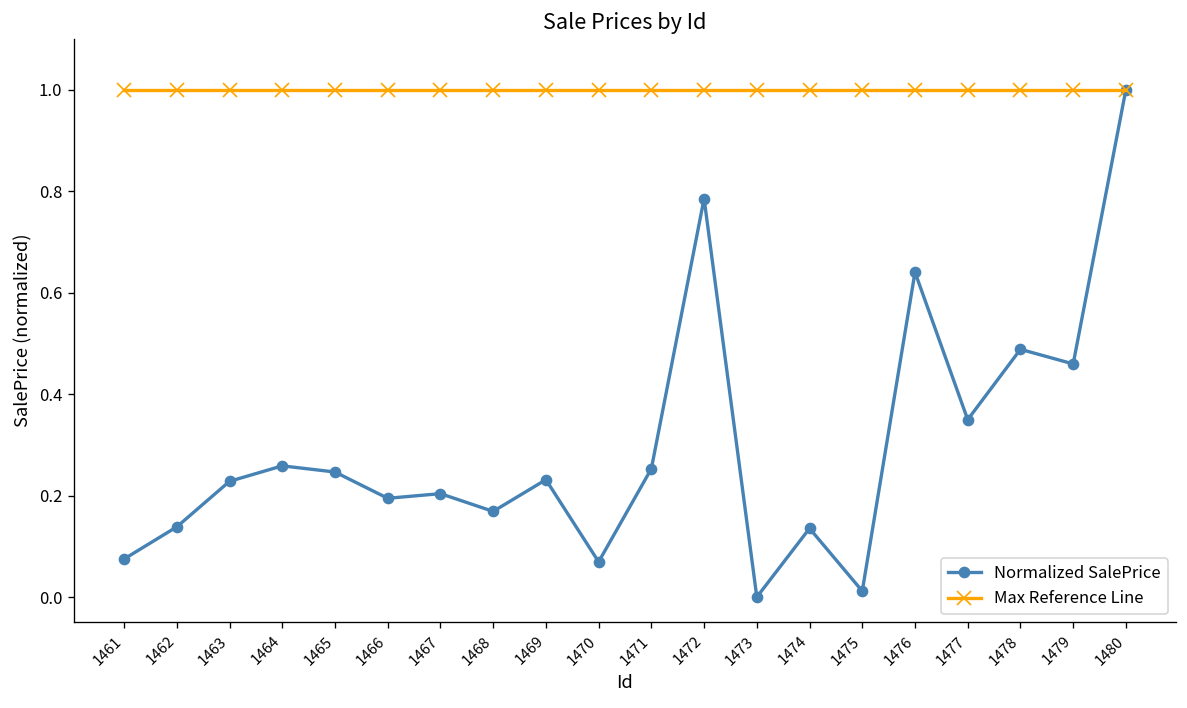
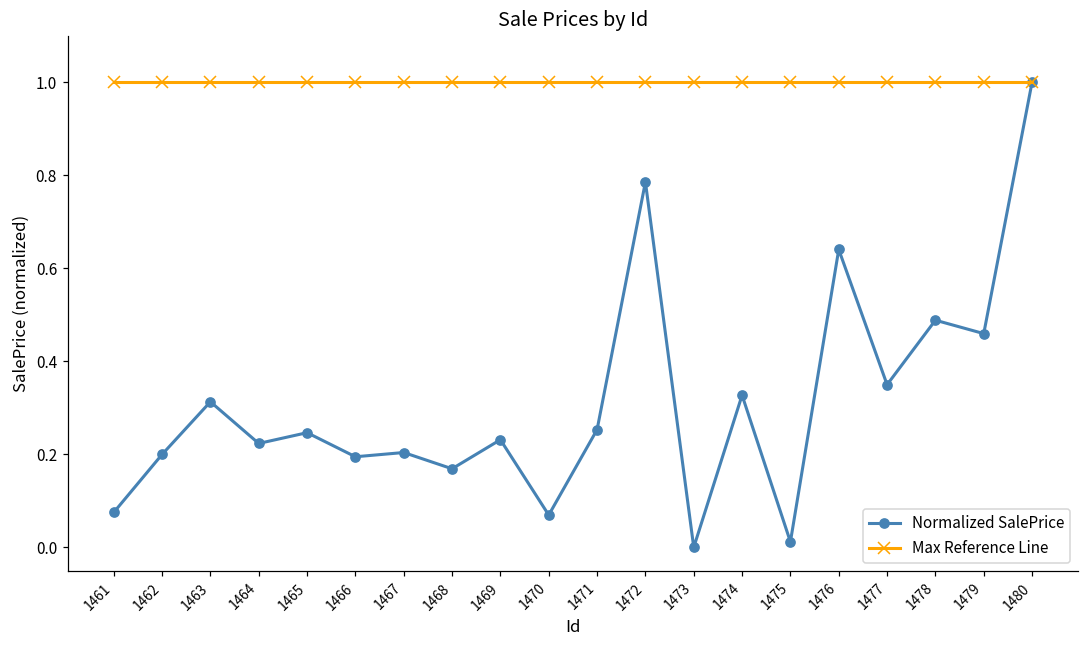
  {
    "Normalized SalePrice": {
      "1461": 0.08,
-     "1462": 0.14,
-     "1463": 0.23,
-     "1464": 0.26,
+     "1462": 0.20,
+     "1463": 0.31,
+     "1464": 0.22,
      "1465": 0.25,
      "1466": 0.19,
      "1467": 0.20,
      "1468": 0.17,
      "1469": 0.23,
      "1470": 0.07,
      "1471": 0.25,
      "1472": 0.79,
      "1473": 0.00,
-     "1474": 0.14,
+     "1474": 0.33,
      "1475": 0.01,
      "1476": 0.64,
      "1477": 0.35,
      "1478": 0.49,
      "1479": 0.46
    },
    "Max Reference Line": {
      "1461": 1.00,
      "1462": 1.00,
      "1463": 1.00,
      "1464": 1.00,
      "1465": 1.00,
      "1466": 1.00,
      "1467": 1.00,
      "1468": 1.00,
      "1469": 1.00,
      "1470": 1.00,
      "1471": 1.00,
      "1472": 1.00,
      "1473": 1.00,
      "1474": 1.00,
      "1475": 1.00,
      "1476": 1.00,
      "1477": 1.00,
      "1478": 1.00,
      "1479": 1.00
    }
  }
